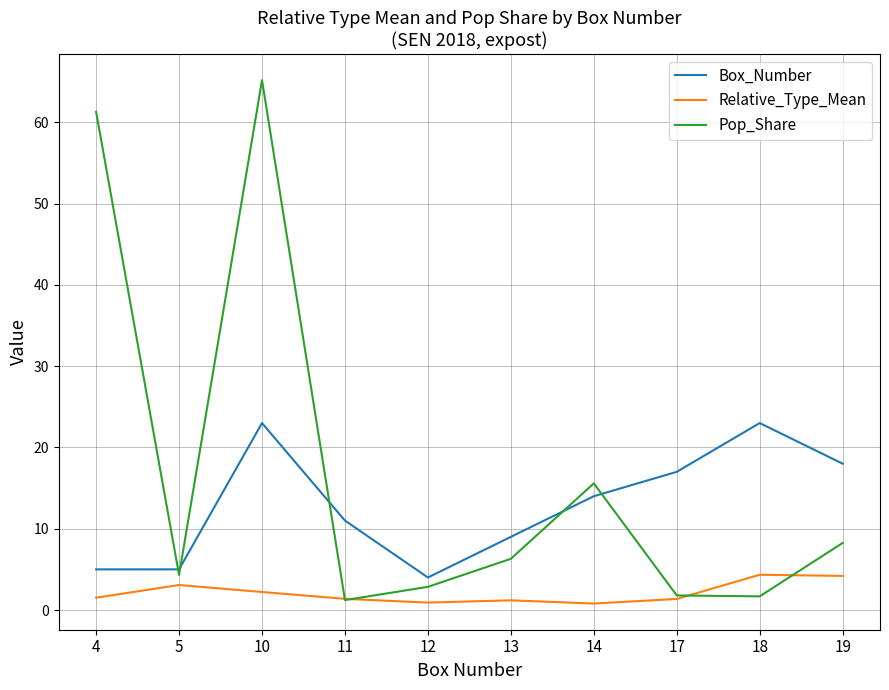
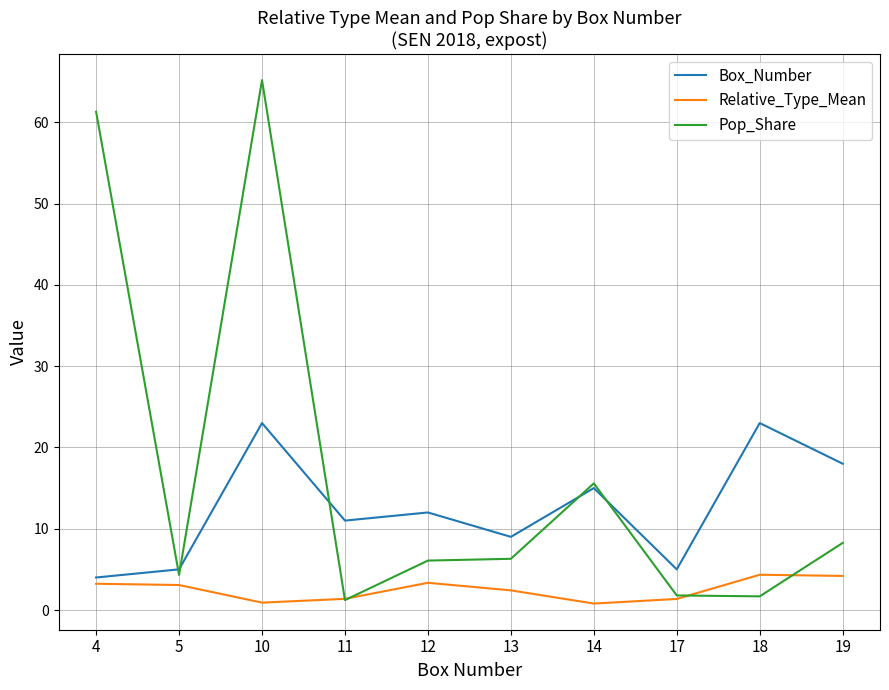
  {
    "Box_Number": {
-     "4": 5,
+     "4": 4,
      "5": 5,
      "10": 23,
      "11": 11,
-     "12": 4,
+     "12": 12,
      "13": 9,
-     "14": 14,
-     "17": 17,
+     "14": 15,
+     "17": 5,
      "18": 23,
      "19": 18
    },
    "Relative_Type_Mean": {
-     "4": 2,
+     "4": 3,
      "5": 3,
-     "10": 2,
-     "12": 1,
-     "13": 1,
+     "10": 1,
+     "12": 3,
+     "13": 2,
      "14": 1,
      "17": 1,
      "18": 4,
      "19": 4
    },
    "Pop_Share": {
      "4": 61,
      "5": 4,
      "10": 65,
-     "12": 3,
+     "12": 6,
      "13": 6,
      "14": 16,
      "17": 2,
      "18": 2,
      "19": 8
    }
  }
